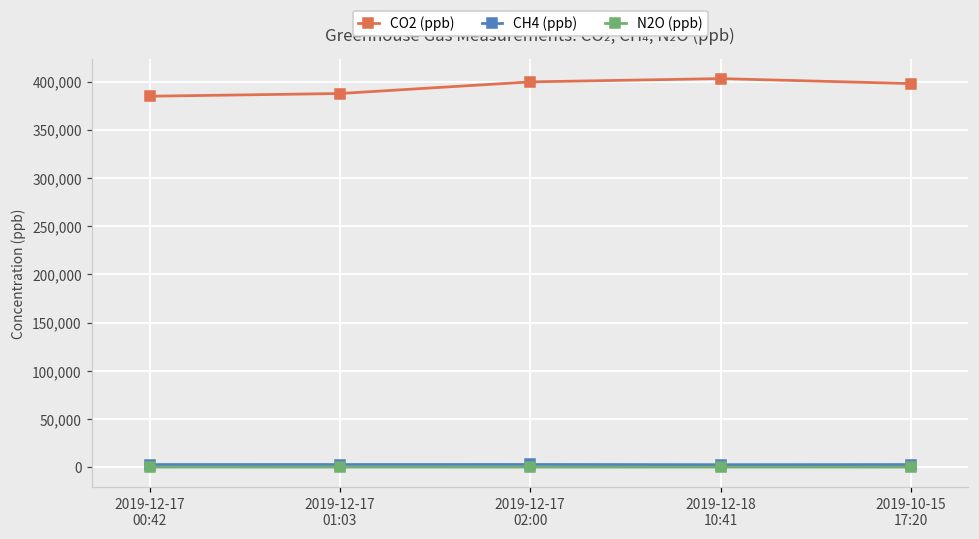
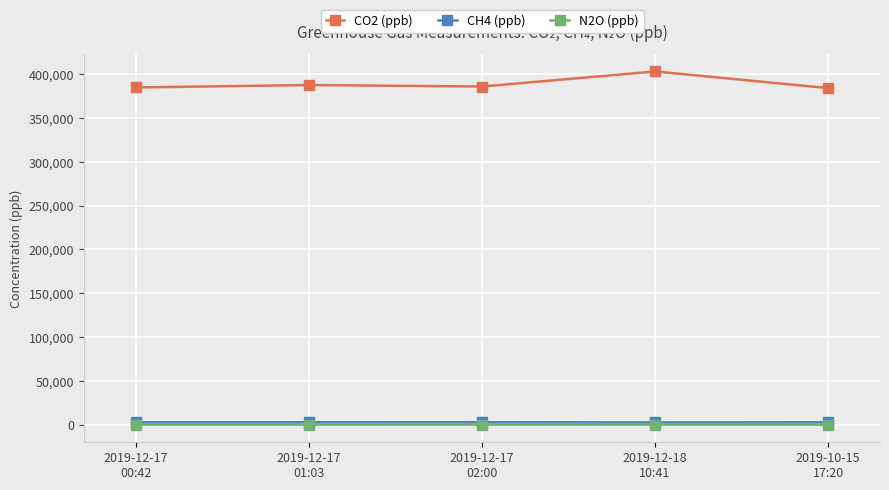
  {
    "CO2 (ppb)": {
      "2019-12-17 00:42": "380,000",
      "2019-12-17 01:03": "390,000",
-     "2019-12-17 02:00": "400,000",
+     "2019-12-17 02:00": "390,000",
      "2019-12-18 10:41": "400,000",
-     "2019-10-15 17:20": "400,000"
+     "2019-10-15 17:20": "380,000"
    }
  }
